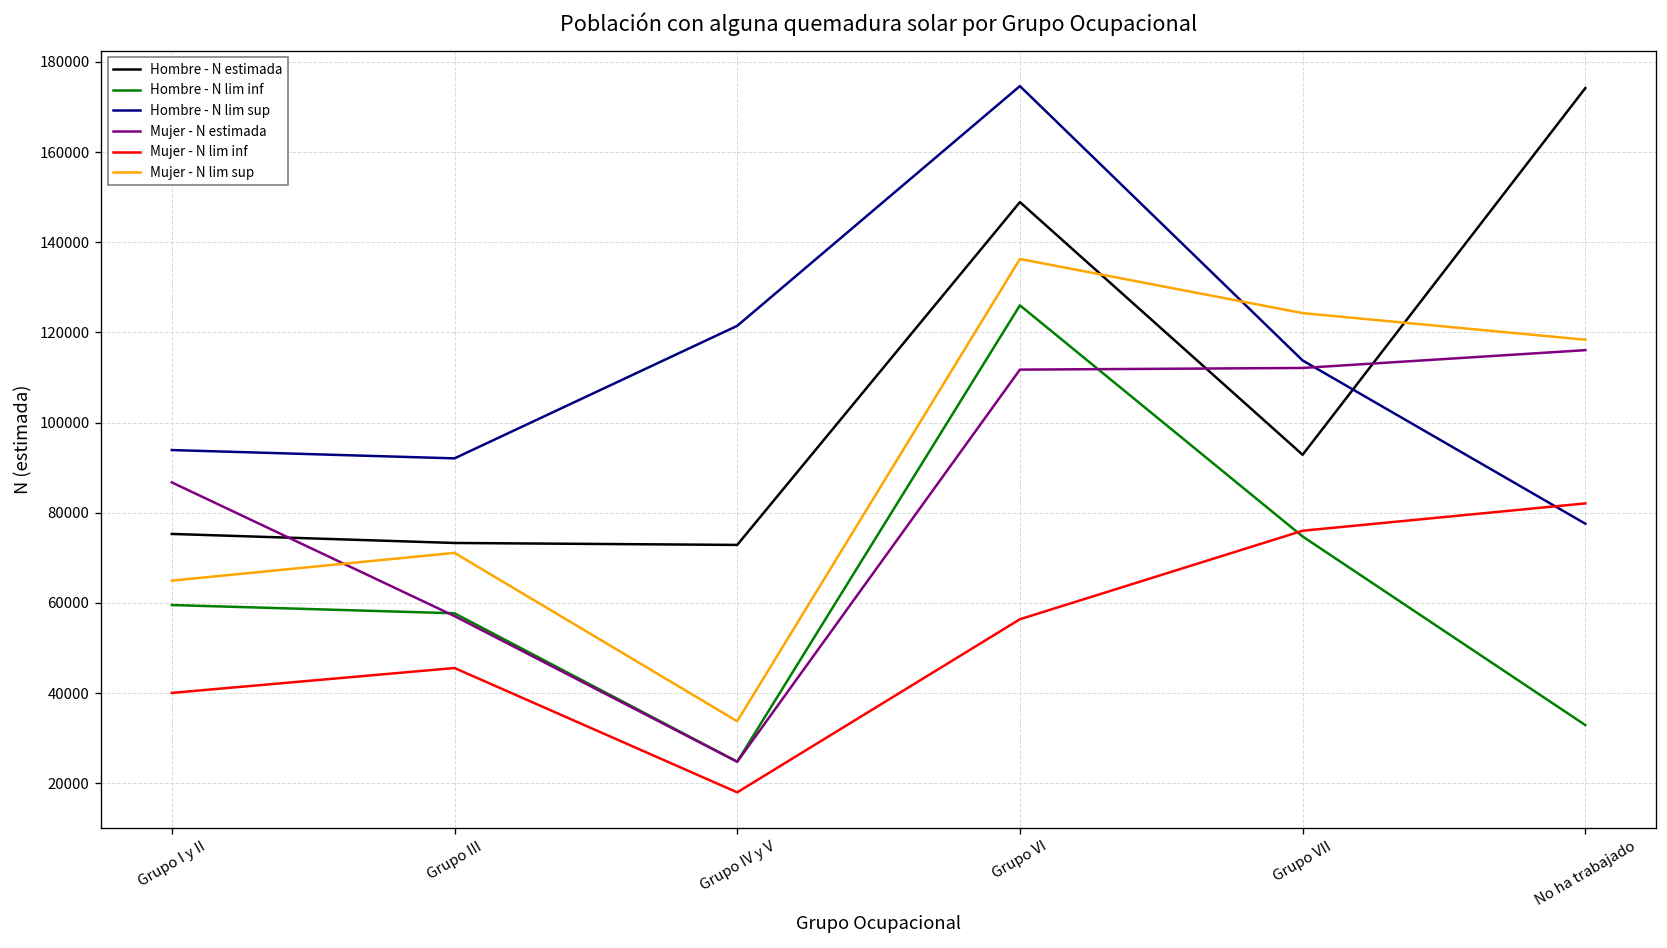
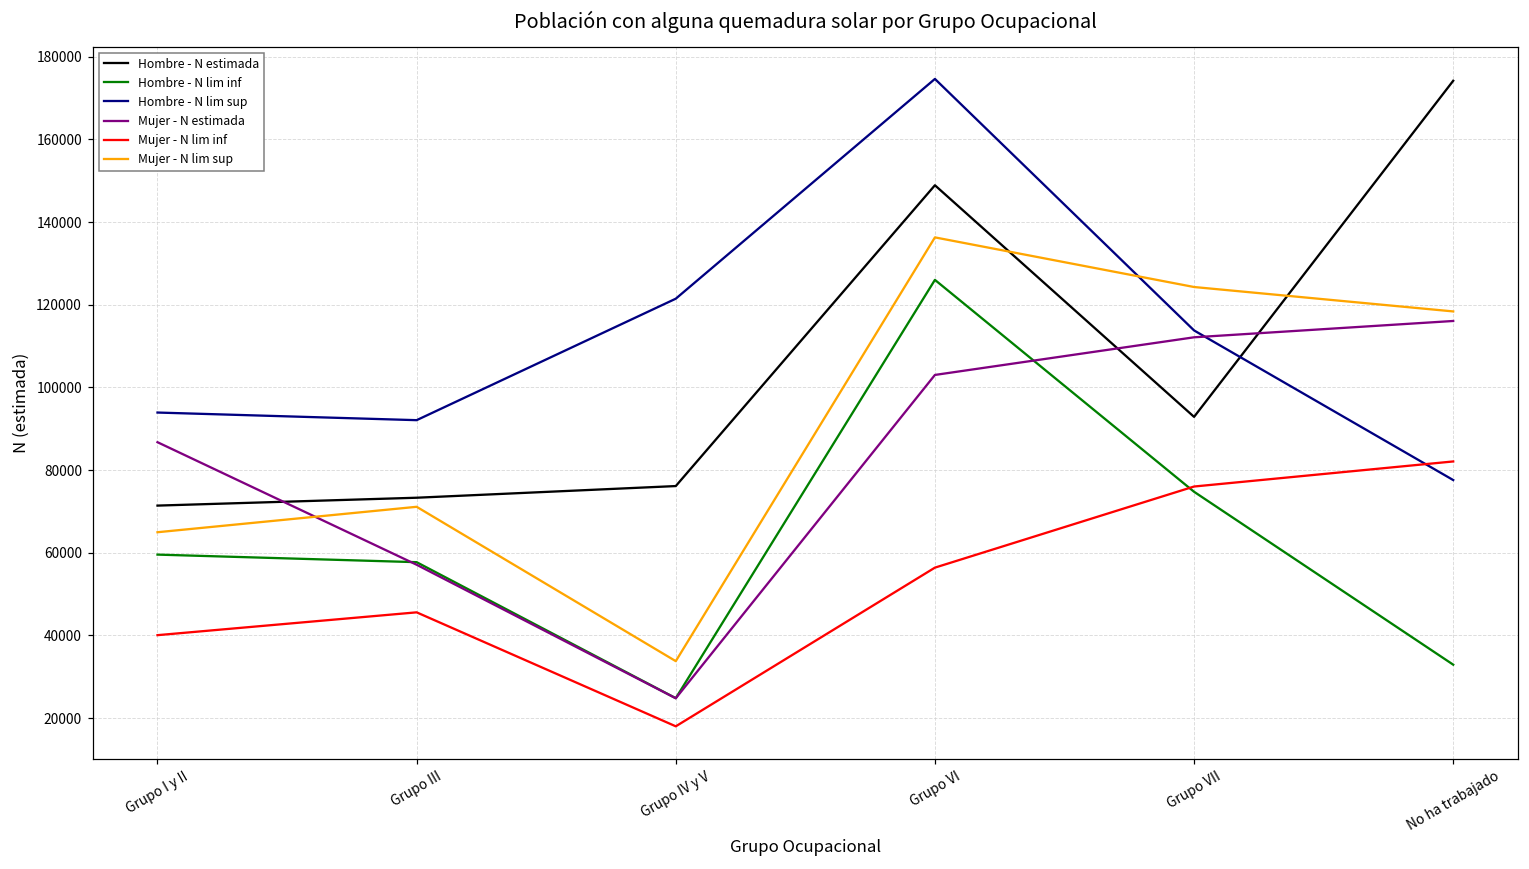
  {
    "Hombre - N estimada": {
-     "Grupo I y II": 75000,
+     "Grupo I y II": 71000,
      "Grupo III": 73000,
-     "Grupo IV y V": 73000,
+     "Grupo IV y V": 76000,
      "Grupo VI": 149000,
      "Grupo VII": 93000,
      "No ha trabajado": 174000
    },
    "Hombre - N lim inf": {
      "Grupo I y II": 60000,
      "Grupo VI": 126000,
      "Grupo VII": 75000,
      "No ha trabajado": 33000
    },
    "Hombre - N lim sup": {
      "Grupo I y II": 94000,
      "Grupo III": 92000,
      "Grupo IV y V": 121000,
      "Grupo VI": 175000,
      "Grupo VII": 114000,
      "No ha trabajado": 78000
    },
    "Mujer - N estimada": {
      "Grupo I y II": 87000,
-     "Grupo VI": 112000,
+     "Grupo VI": 103000,
      "Grupo VII": 112000,
      "No ha trabajado": 116000
    },
    "Mujer - N lim inf": {
      "Grupo I y II": 40000,
      "Grupo III": 46000,
      "Grupo IV y V": 18000,
      "Grupo VI": 56000,
      "Grupo VII": 76000,
      "No ha trabajado": 82000
    },
    "Mujer - N lim sup": {
      "Grupo I y II": 65000,
      "Grupo III": 71000,
      "Grupo IV y V": 34000,
      "Grupo VI": 136000,
      "Grupo VII": 124000,
      "No ha trabajado": 118000
    }
  }
